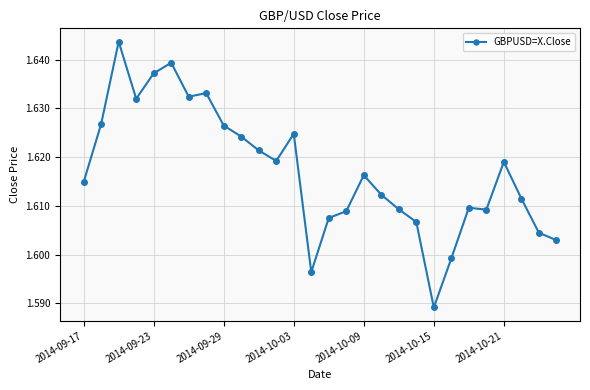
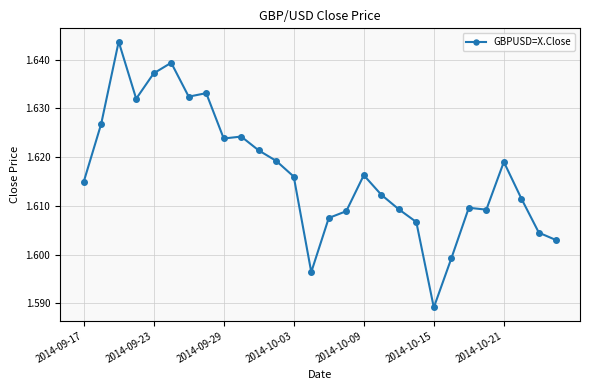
  {
    "2014-09-17": 1.615,
    "2014-09-23": 1.637,
-   "2014-09-29": 1.626,
-   "2014-10-03": 1.625,
+   "2014-09-29": 1.624,
+   "2014-10-03": 1.616,
    "2014-10-09": 1.616,
    "2014-10-15": 1.589,
    "2014-10-21": 1.619
  }
